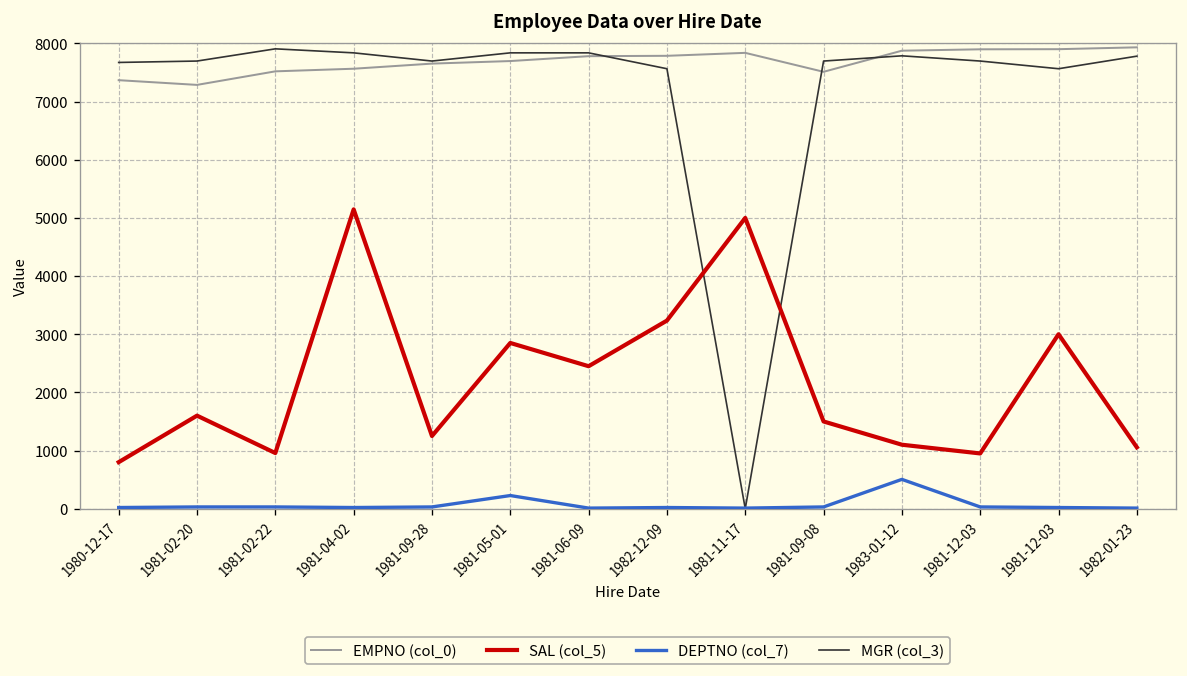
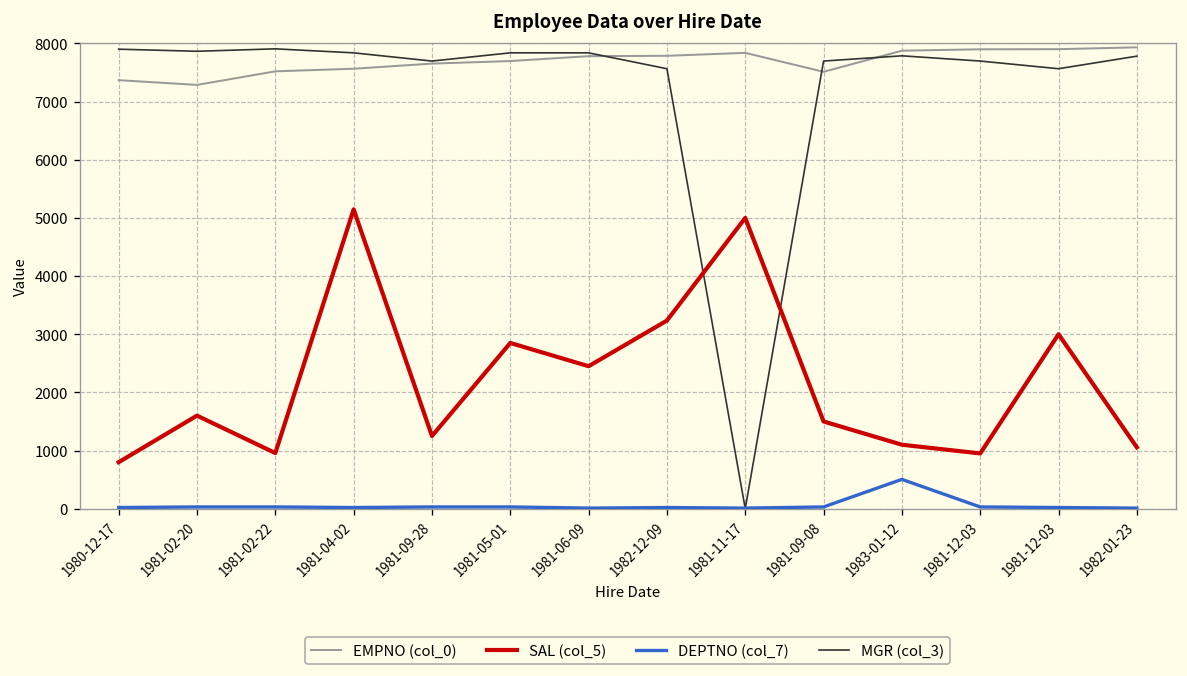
  {
    "EMPNO (col_0)": {
      "1980-12-17": 7400,
      "1981-02-20": 7300,
      "1981-02-22": 7500,
      "1981-04-02": 7600,
      "1981-05-01": 7700,
      "1981-06-09": 7800,
      "1982-12-09": 7800,
      "1981-11-17": 7800,
      "1981-09-08": 7500,
      "1983-01-12": 7900,
      "1982-01-23": 7900
    },
    "SAL (col_5)": {
      "1980-12-17": 800,
      "1981-02-20": 1600,
      "1981-02-22": 1000,
      "1981-04-02": 5100,
      "1981-09-28": 1300,
      "1981-05-01": 2900,
      "1981-06-09": 2500,
      "1982-12-09": 3200,
      "1981-11-17": 5000,
      "1981-09-08": 1500,
      "1983-01-12": 1100,
      "1982-01-23": 1100
    },
    "DEPTNO (col_7)": {
      "1980-12-17": 0,
      "1981-02-20": 0,
      "1981-02-22": 0,
      "1981-04-02": 0,
      "1981-09-28": 0,
-     "1981-05-01": 200,
+     "1981-05-01": 0,
      "1981-06-09": 0,
      "1982-12-09": 0,
      "1981-09-08": 0,
      "1983-01-12": 500,
      "1982-01-23": 0
    },
    "MGR (col_3)": {
-     "1980-12-17": 7700,
-     "1981-02-20": 7700,
+     "1980-12-17": 7900,
+     "1981-02-20": 7900,
      "1981-02-22": 7900,
      "1981-04-02": 7800,
      "1981-05-01": 7800,
      "1981-06-09": 7800,
      "1982-12-09": 7600,
      "1981-09-08": 7700,
      "1983-01-12": 7800,
      "1982-01-23": 7800
    }
  }
